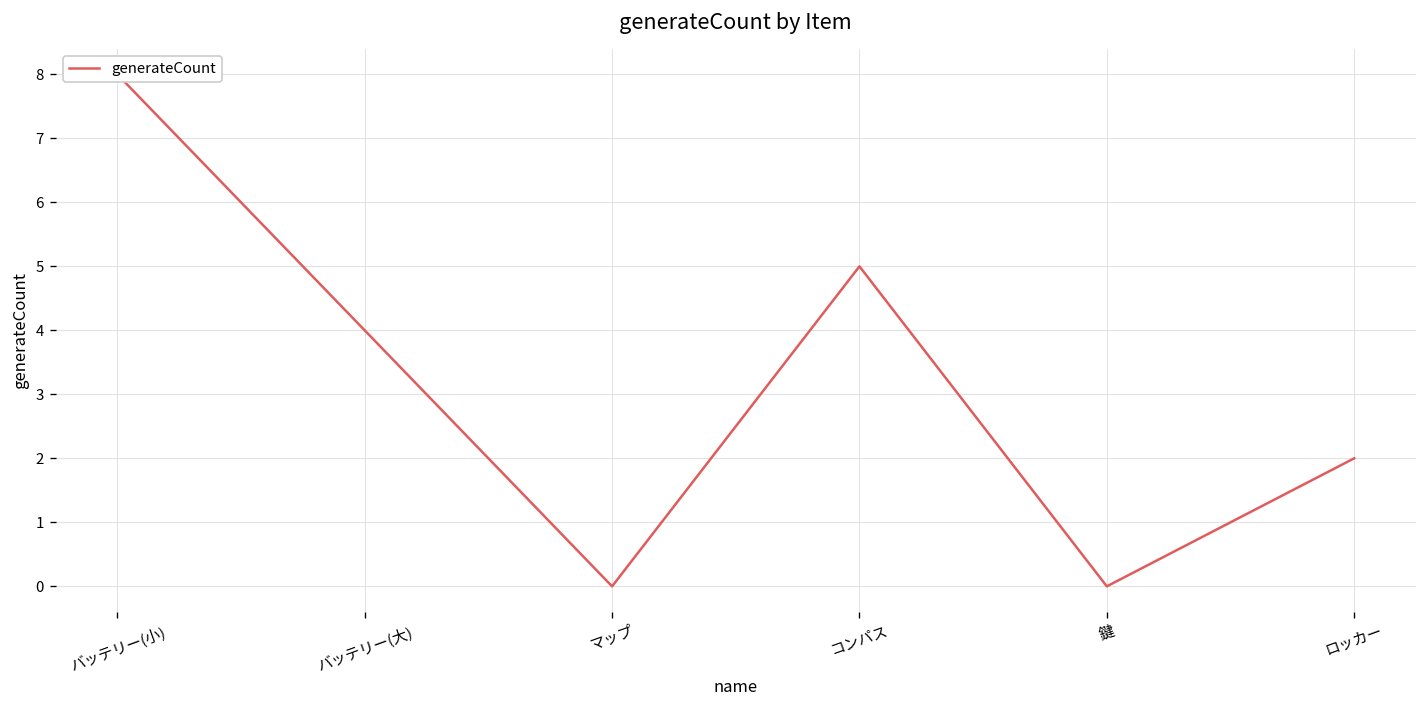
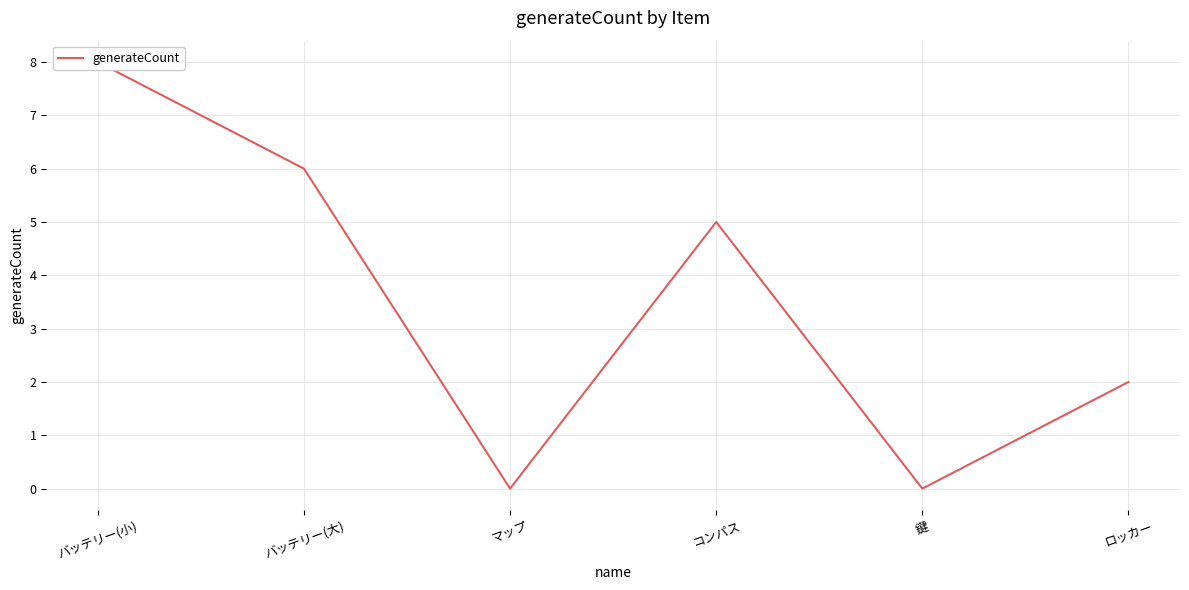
  {
-   "バッテリー(大)": 4,
+   "バッテリー(大)": 6,
    "マップ": 0,
    "コンパス": 5,
    "鍵": 0,
    "ロッカー": 2
  }
